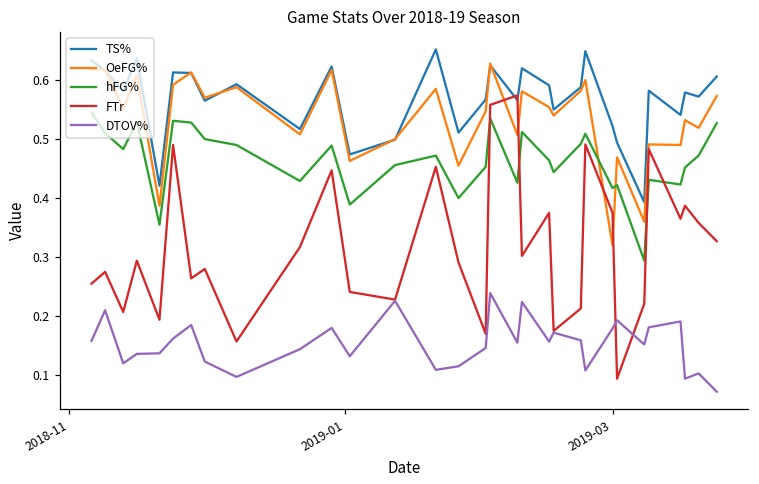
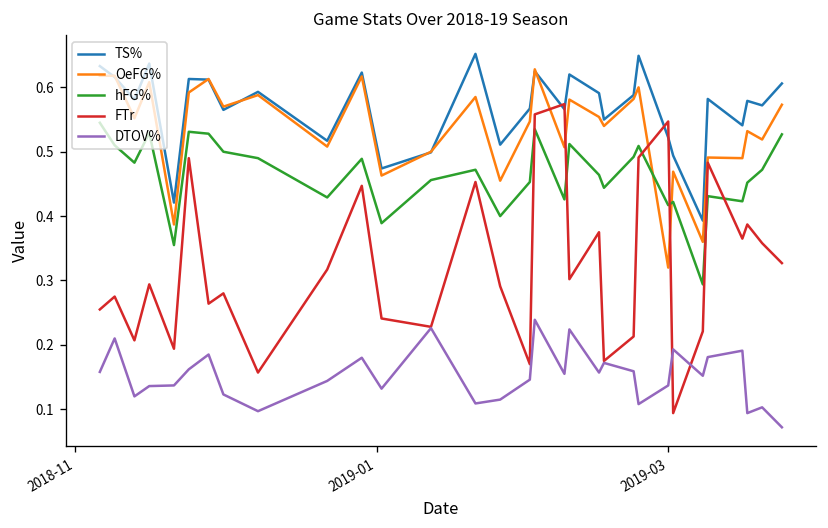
  {
    "TS%": {
      "2019-03": 0.52
    },
    "OeFG%": {
      "2019-03": 0.32
    },
    "hFG%": {
      "2019-03": 0.42
    },
    "FTr": {
-     "2019-03": 0.38
+     "2019-03": 0.55
    },
    "DTOV%": {
-     "2019-03": 0.18
+     "2019-03": 0.14
    }
  }
